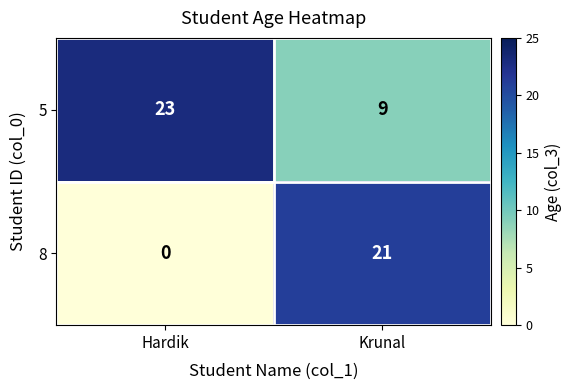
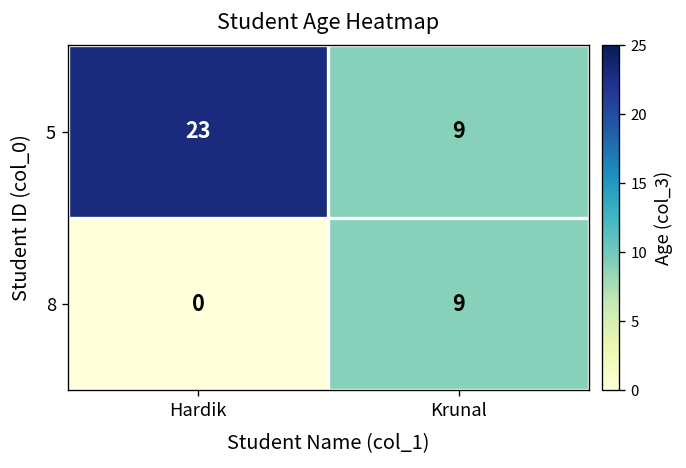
  {
    "5": {
      "Hardik": 23,
      "Krunal": 9
    },
    "8": {
      "Hardik": 0,
-     "Krunal": 21
+     "Krunal": 9
    }
  }
